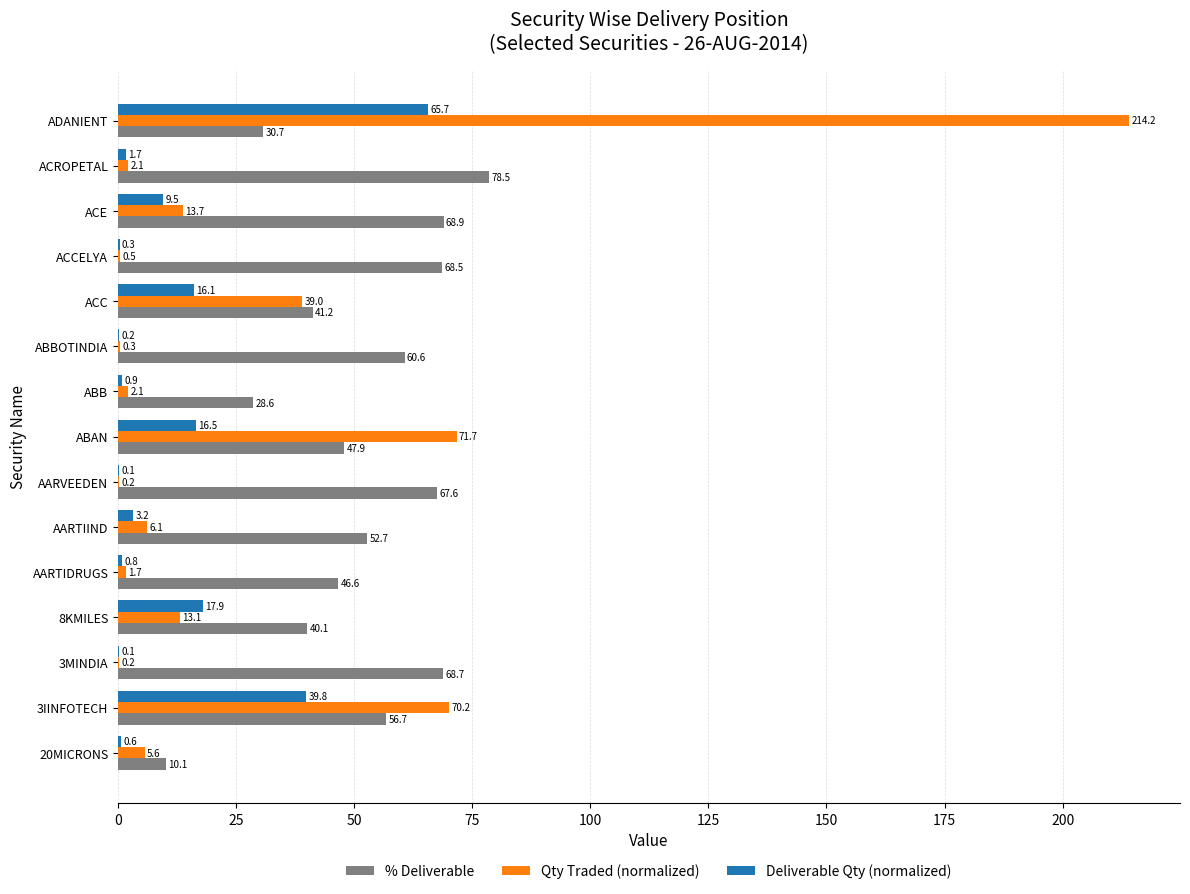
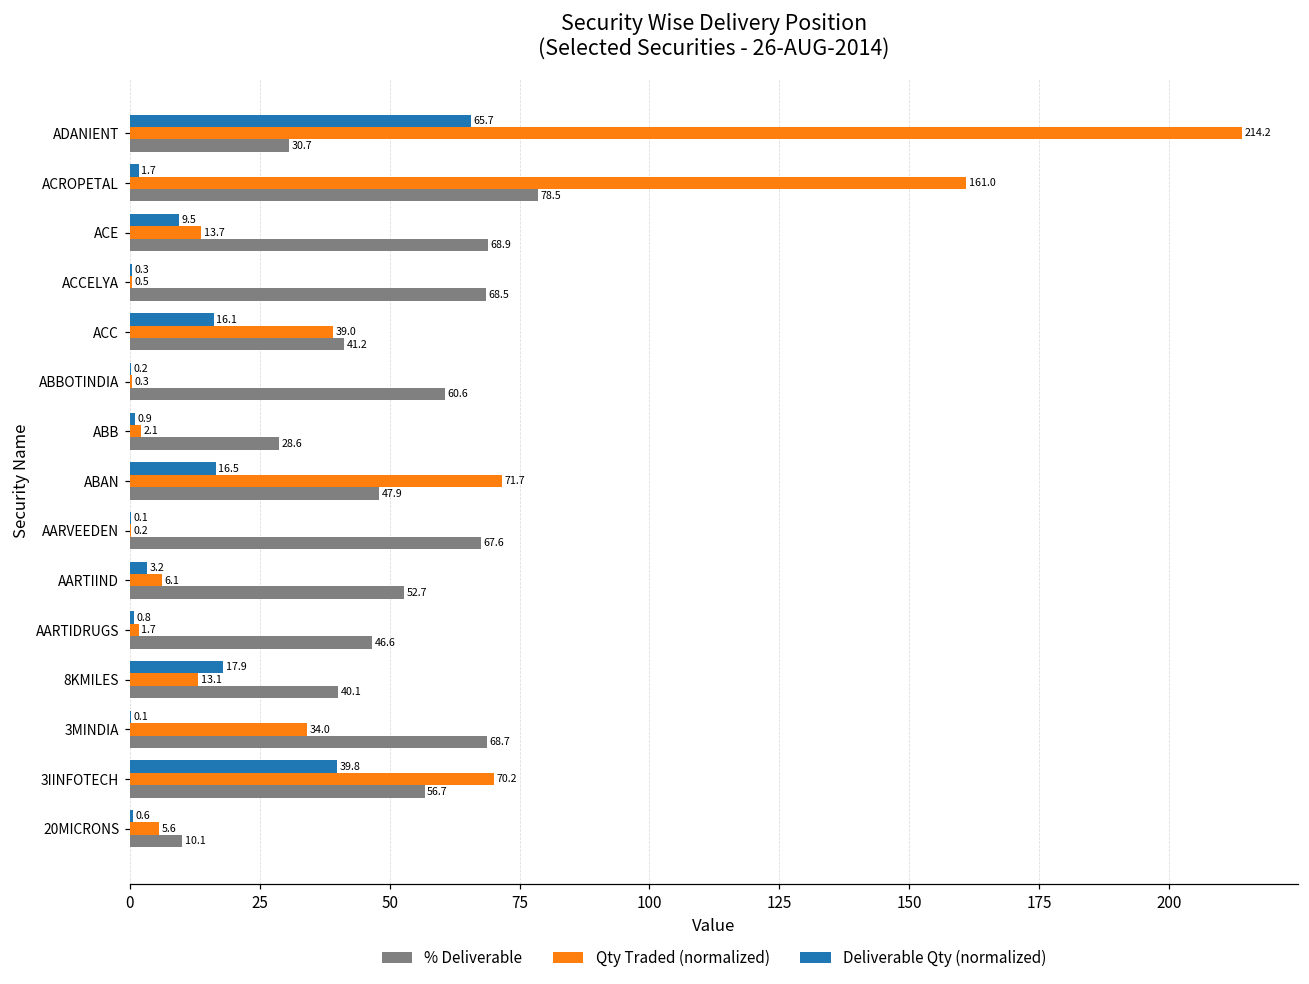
  {
    "% Deliverable": {
      "ADANIENT": 30.7,
      "ACROPETAL": 78.5,
      "ACE": 68.9,
      "ACCELYA": 68.5,
      "ACC": 41.2,
      "ABBOTINDIA": 60.6,
      "ABB": 28.6,
      "ABAN": 47.9,
      "AARVEEDEN": 67.6,
      "AARTIIND": 52.7,
      "AARTIDRUGS": 46.6,
      "8KMILES": 40.1,
      "3MINDIA": 68.7,
      "3IINFOTECH": 56.7,
      "20MICRONS": 10.1
    },
    "Qty Traded (normalized)": {
      "ADANIENT": 214.2,
-     "ACROPETAL": 2.1,
+     "ACROPETAL": 161.0,
      "ACE": 13.7,
      "ACCELYA": 0.5,
      "ACC": 39.0,
      "ABBOTINDIA": 0.3,
      "ABB": 2.1,
      "ABAN": 71.7,
      "AARVEEDEN": 0.2,
      "AARTIIND": 6.1,
      "AARTIDRUGS": 1.7,
      "8KMILES": 13.1,
-     "3MINDIA": 0.2,
+     "3MINDIA": 34.0,
      "3IINFOTECH": 70.2,
      "20MICRONS": 5.6
    },
    "Deliverable Qty (normalized)": {
      "ADANIENT": 65.7,
      "ACROPETAL": 1.7,
      "ACE": 9.5,
      "ACCELYA": 0.3,
      "ACC": 16.1,
      "ABBOTINDIA": 0.2,
      "ABB": 0.9,
      "ABAN": 16.5,
      "AARVEEDEN": 0.1,
      "AARTIIND": 3.2,
      "AARTIDRUGS": 0.8,
      "8KMILES": 17.9,
      "3MINDIA": 0.1,
      "3IINFOTECH": 39.8,
      "20MICRONS": 0.6
    }
  }
